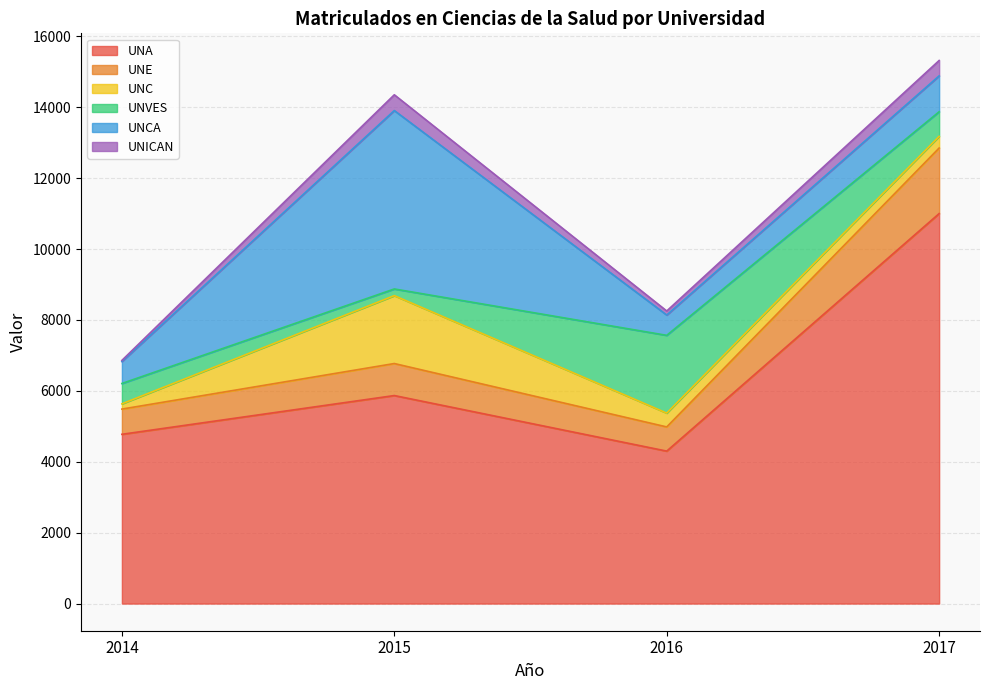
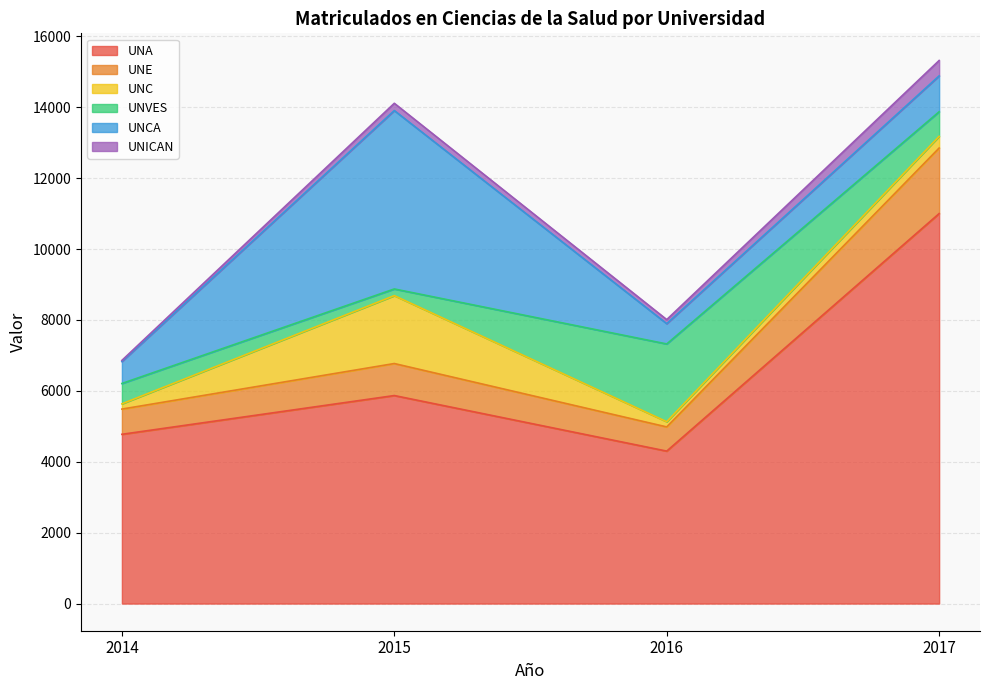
  {
    "UNC": {
      "2014": 100,
      "2015": 1900,
-     "2016": 400,
+     "2016": 100,
      "2017": 300
    },
    "UNVES": {
      "2014": 600,
      "2015": 200,
      "2016": 2200,
      "2017": 700
    },
    "UNCA": {
      "2015": 5000,
      "2016": 600,
      "2017": 1000
    },
    "UNICAN": {
-     "2015": 400,
+     "2015": 200,
      "2016": 100,
      "2017": 400
    }
  }
